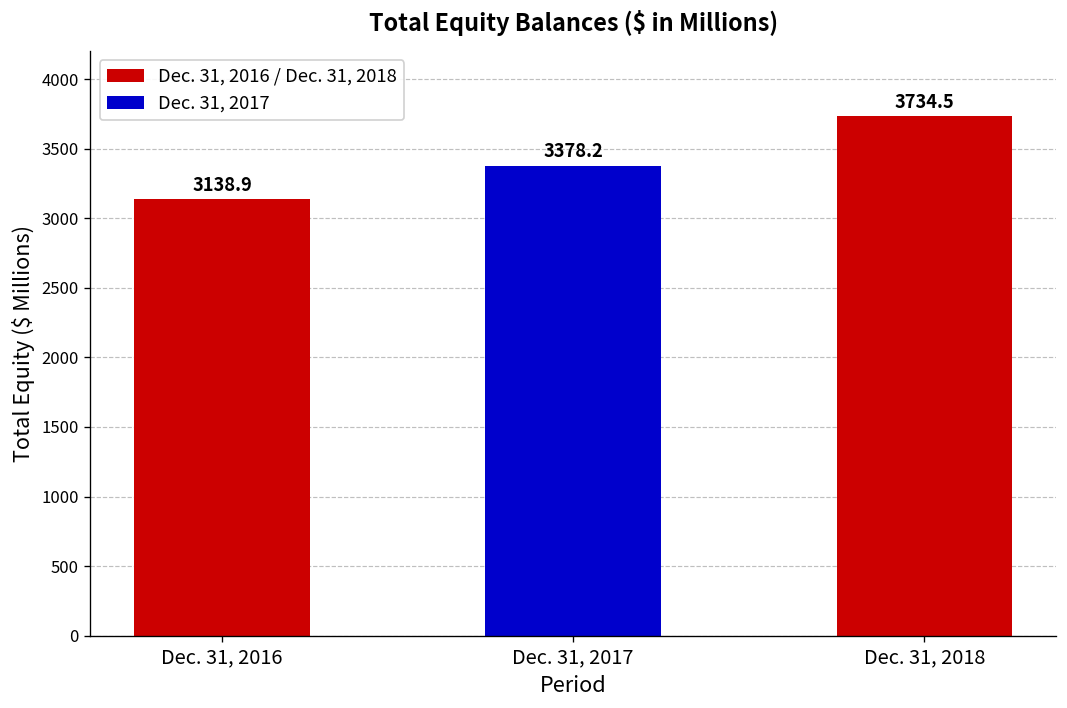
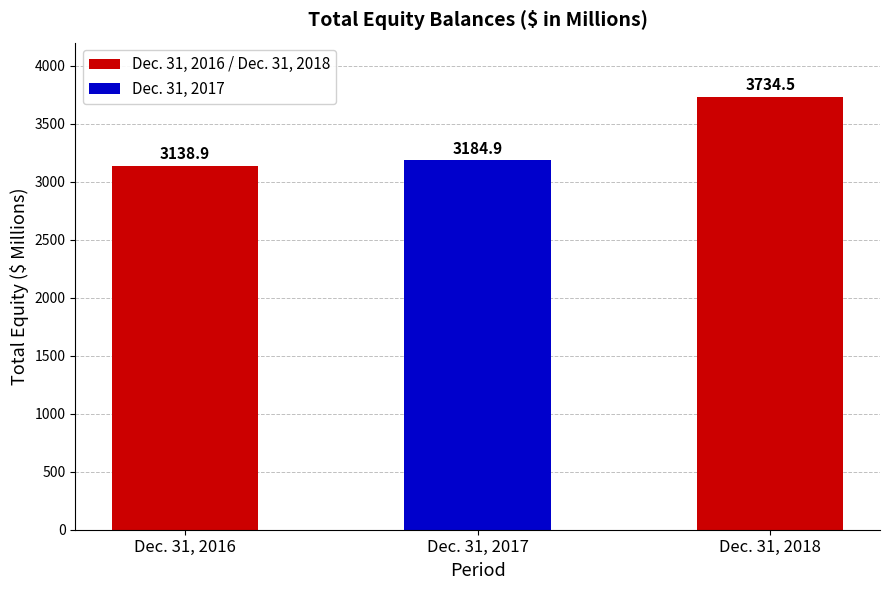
  {
    "Dec. 31, 2016": 3138.9,
-   "Dec. 31, 2017": 3378.2,
+   "Dec. 31, 2017": 3184.9,
    "Dec. 31, 2018": 3734.5
  }
